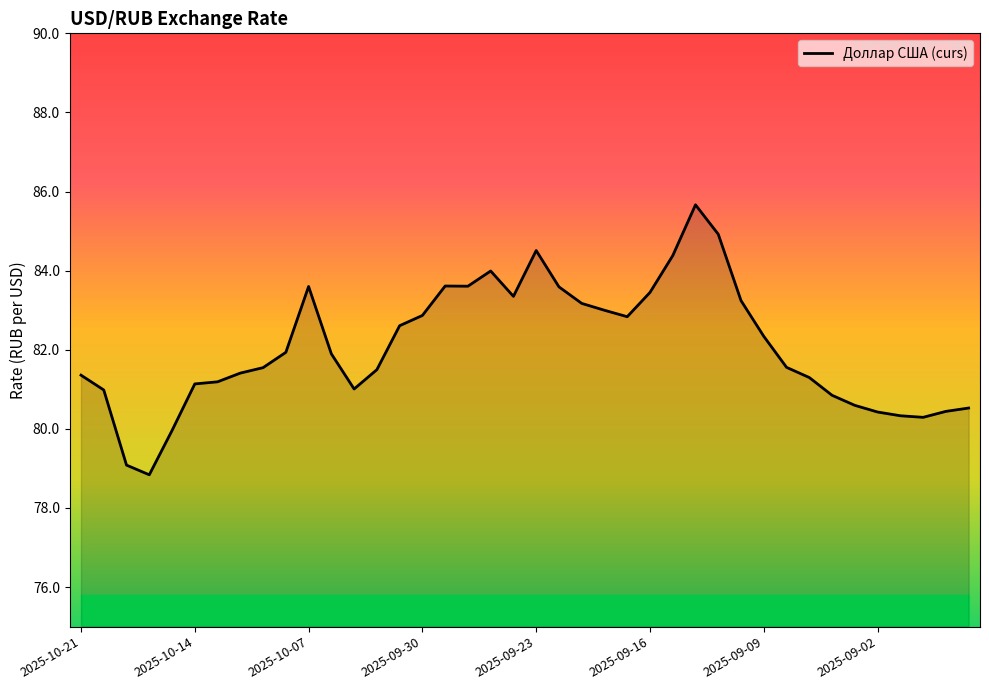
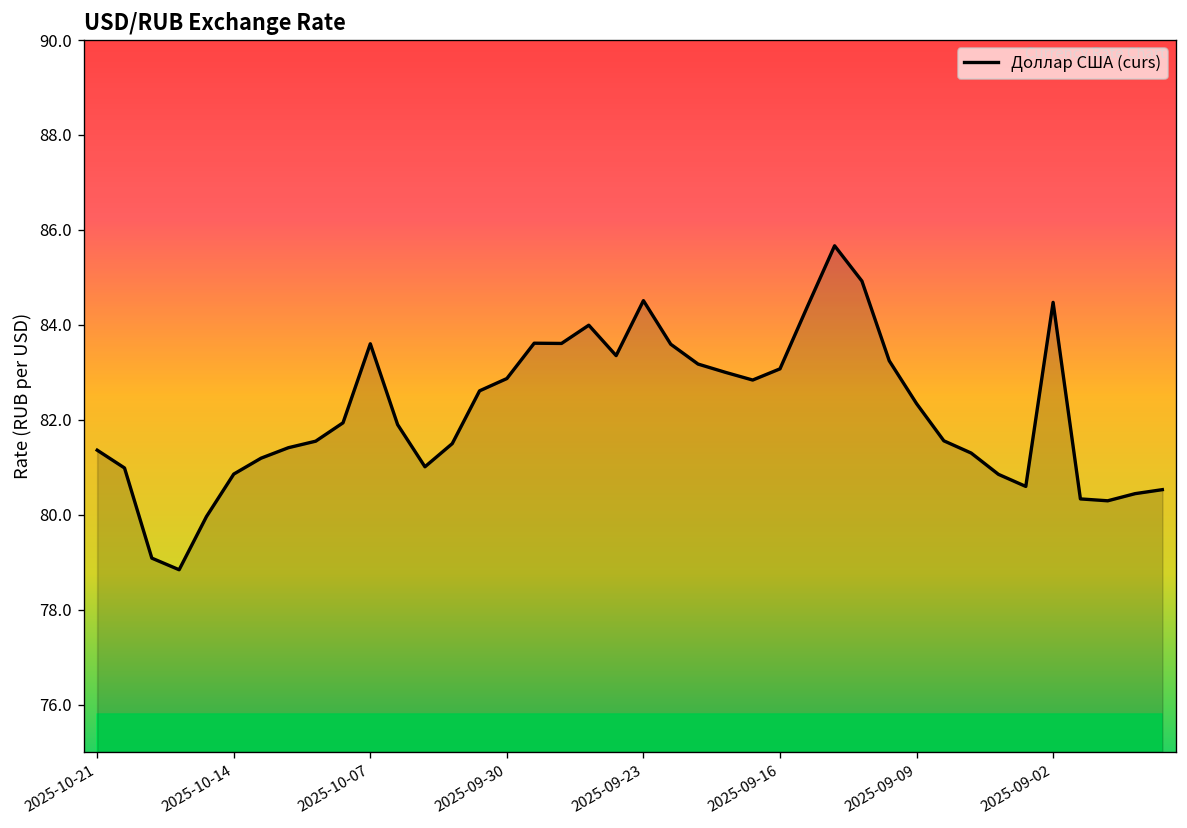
  {
    "Доллар США (curs)": {
      "2025-10-21": 81.4,
-     "2025-10-14": 81.1,
+     "2025-10-14": 80.9,
      "2025-10-07": 83.6,
      "2025-09-30": 82.9,
      "2025-09-23": 84.5,
-     "2025-09-16": 83.4,
+     "2025-09-16": 83.1,
      "2025-09-09": 82.3,
-     "2025-09-02": 80.4
+     "2025-09-02": 84.5
    }
  }
